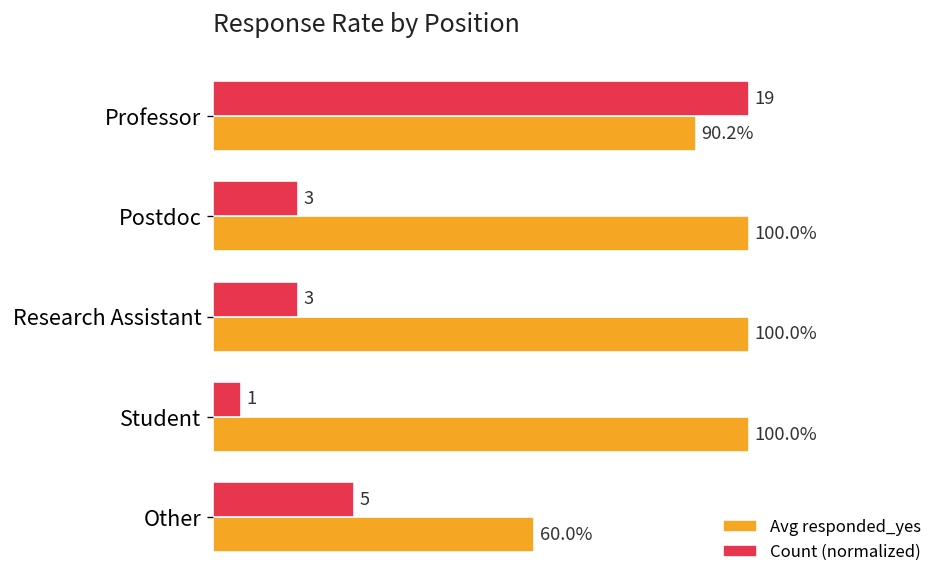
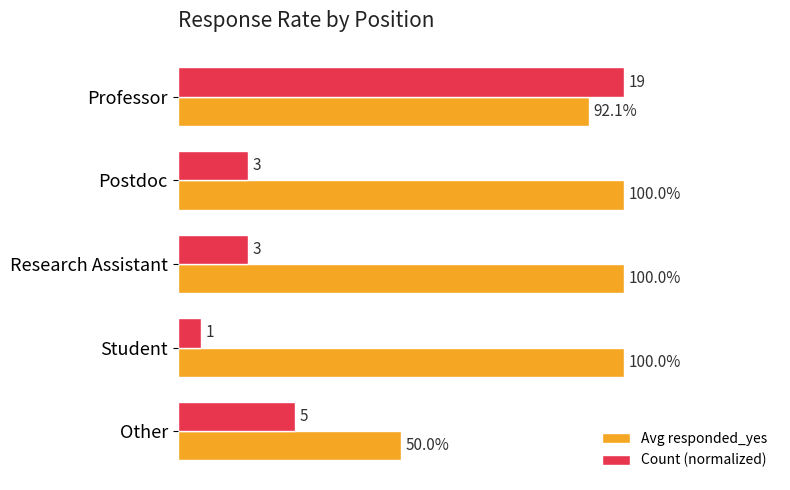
  {
    "Avg responded_yes": {
-     "Professor": "90.2%",
+     "Professor": "92.1%",
      "Postdoc": "100.0%",
      "Research Assistant": "100.0%",
      "Student": "100.0%",
-     "Other": "60.0%"
+     "Other": "50.0%"
    }
  }
